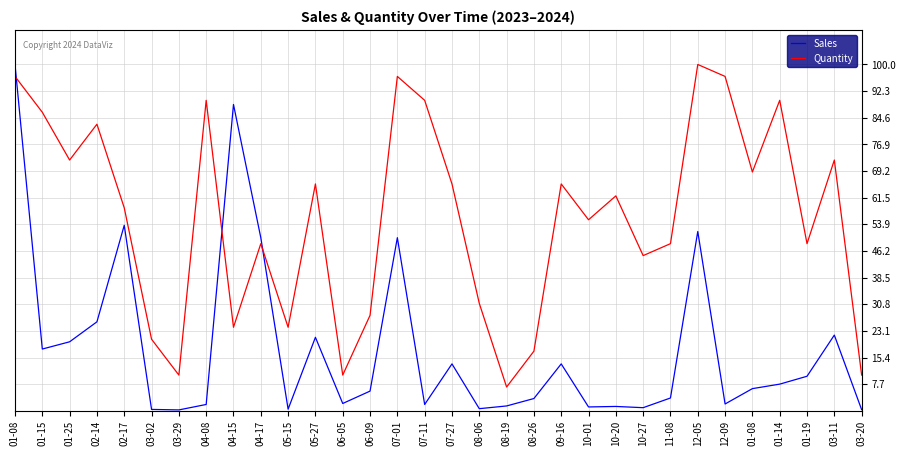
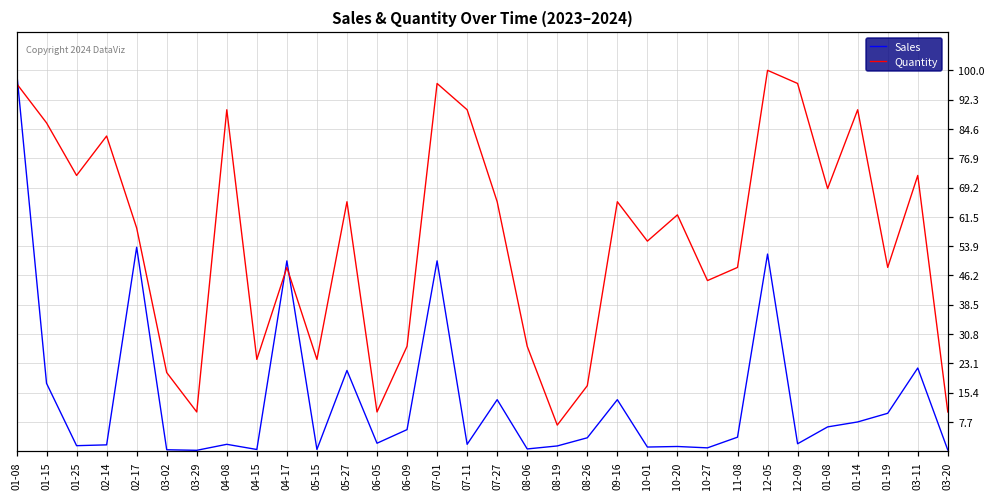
  {
    "Sales": {
      "01-15": 18,
-     "01-25": 20,
-     "02-14": 26,
+     "01-25": 2,
+     "02-14": 2,
      "02-17": 54,
      "03-02": 0,
      "03-29": 0,
      "04-08": 2,
-     "04-15": 88,
+     "04-15": 1,
      "04-17": 50,
      "05-15": 1,
      "05-27": 21,
      "06-05": 2,
      "06-09": 6,
      "07-01": 50,
      "07-11": 2,
      "07-27": 14,
      "08-06": 1,
      "08-19": 1,
      "08-26": 4,
      "09-16": 14,
      "10-01": 1,
      "10-20": 1,
      "10-27": 1,
      "11-08": 4,
      "12-05": 52,
      "12-09": 2,
      "01-14": 8,
      "01-19": 10,
      "03-11": 22,
      "03-20": 0
    },
    "Quantity": {
      "01-15": 86,
      "01-25": 72,
      "02-14": 83,
      "02-17": 59,
      "03-02": 21,
      "03-29": 10,
      "04-08": 90,
      "04-15": 24,
      "04-17": 48,
      "05-15": 24,
      "05-27": 66,
      "06-05": 10,
      "06-09": 28,
      "07-01": 97,
      "07-11": 90,
      "07-27": 66,
-     "08-06": 31,
+     "08-06": 28,
      "08-19": 7,
      "08-26": 17,
      "09-16": 66,
      "10-01": 55,
      "10-20": 62,
      "10-27": 45,
      "11-08": 48,
      "12-05": 100,
      "12-09": 97,
      "01-14": 90,
      "01-19": 48,
      "03-11": 72,
      "03-20": 10
    }
  }
